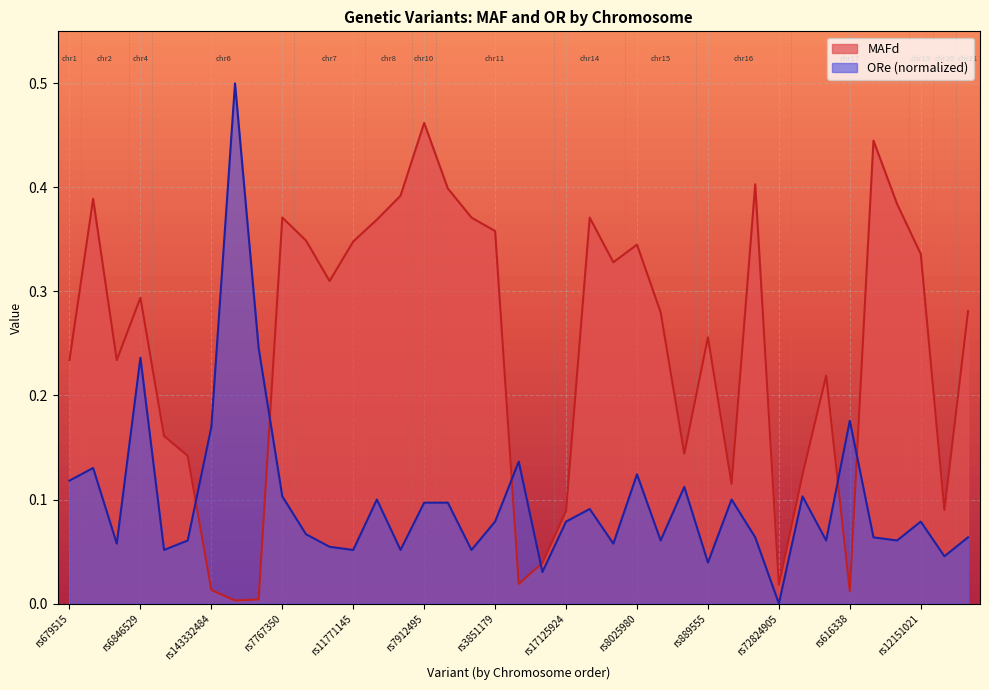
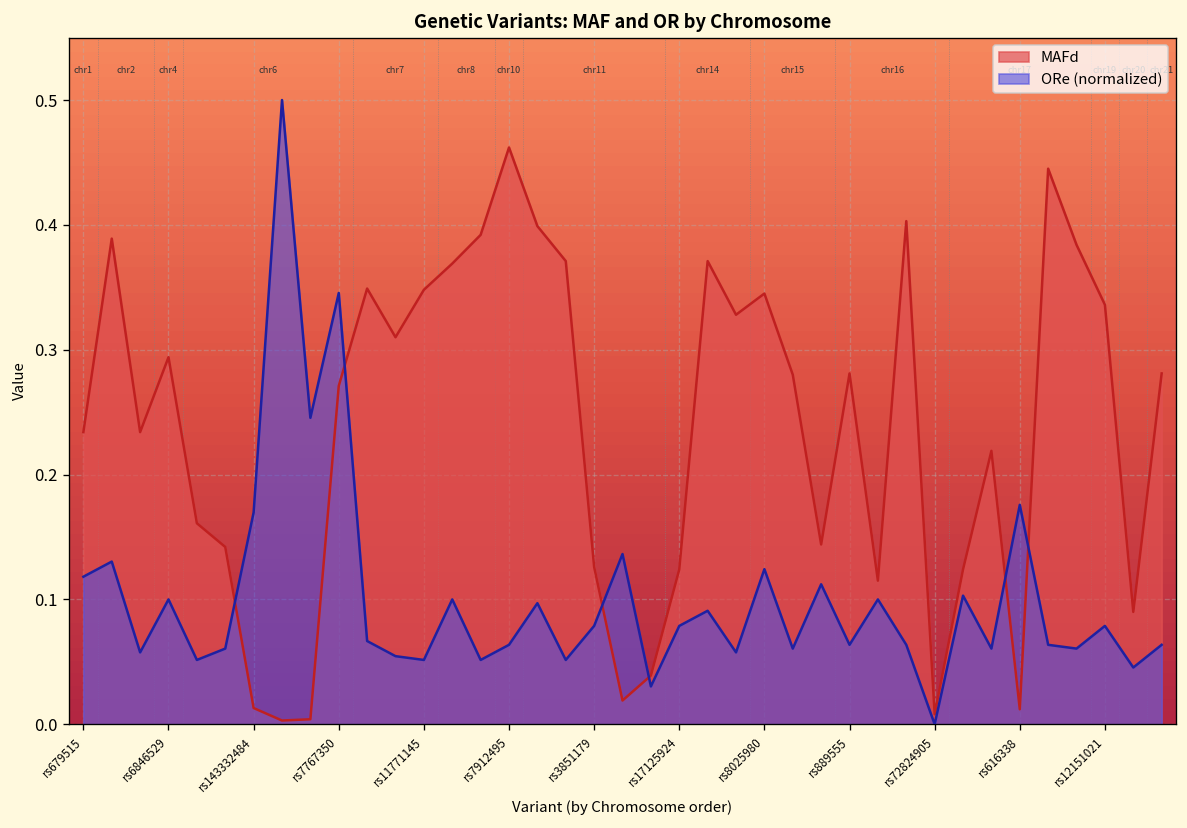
  {
    "MAFd": {
      "rs679515": 0.234,
      "rs6846529": 0.294,
      "rs143332484": 0.013,
-     "rs7767350": 0.371,
+     "rs7767350": 0.271,
      "rs11771145": 0.348,
      "rs7912495": 0.462,
-     "rs3851179": 0.358,
-     "rs17125924": 0.089,
+     "rs3851179": 0.126,
+     "rs17125924": 0.124,
      "rs8025980": 0.345,
-     "rs889555": 0.256,
-     "rs72824905": 0.018,
+     "rs889555": 0.281,
+     "rs72824905": 0.008,
      "rs616338": 0.012,
      "rs12151021": 0.336
    },
    "ORe (normalized)": {
      "rs679515": 0.118,
-     "rs6846529": 0.236,
+     "rs6846529": 0.100,
      "rs143332484": 0.170,
-     "rs7767350": 0.103,
+     "rs7767350": 0.345,
      "rs11771145": 0.052,
-     "rs7912495": 0.097,
+     "rs7912495": 0.064,
      "rs3851179": 0.079,
      "rs17125924": 0.079,
      "rs8025980": 0.124,
-     "rs889555": 0.039,
+     "rs889555": 0.064,
      "rs72824905": 0.000,
      "rs616338": 0.176,
      "rs12151021": 0.079
    }
  }
